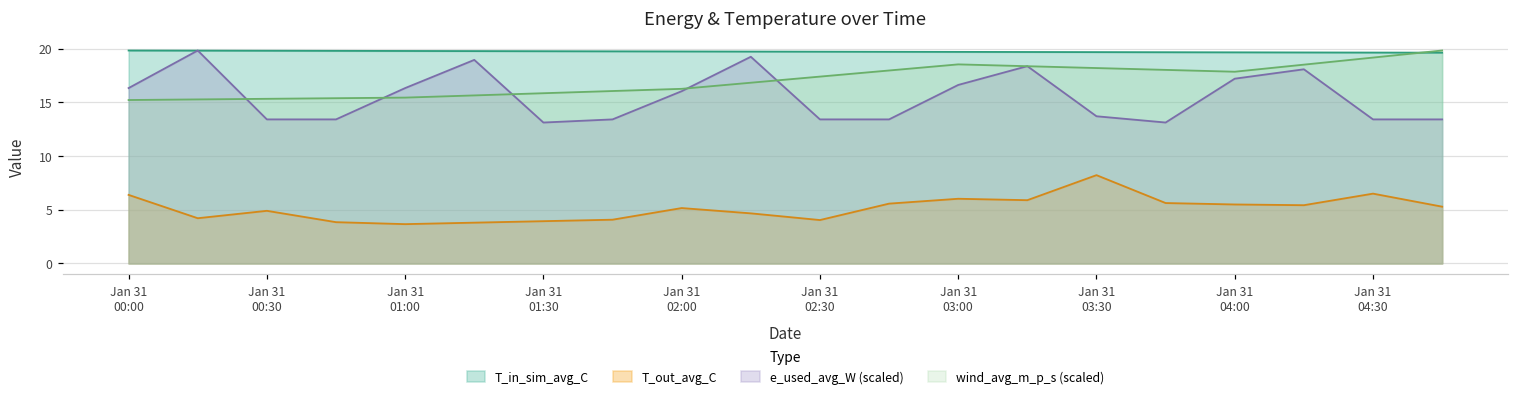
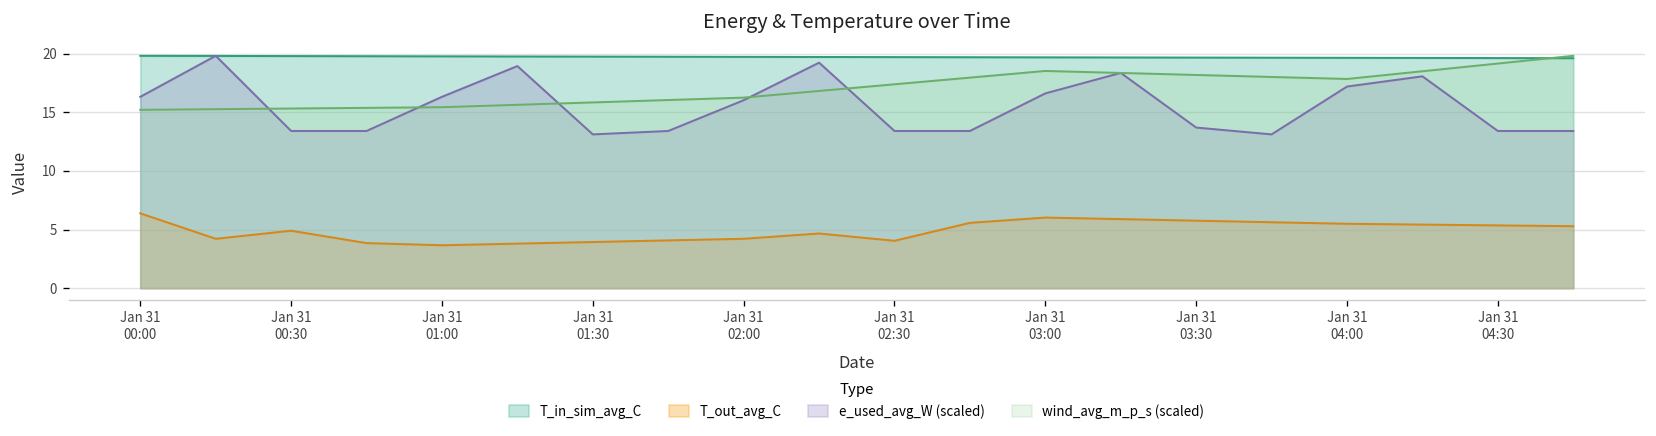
  {
    "T_out_avg_C": {
      "Jan 31 00:00": 6,
      "Jan 31 00:30": 5,
      "Jan 31 01:00": 4,
      "Jan 31 01:30": 4,
-     "Jan 31 02:00": 5,
+     "Jan 31 02:00": 4,
      "Jan 31 02:30": 4,
      "Jan 31 03:00": 6,
-     "Jan 31 03:30": 8,
+     "Jan 31 03:30": 6,
      "Jan 31 04:00": 5,
-     "Jan 31 04:30": 6
+     "Jan 31 04:30": 5
    }
  }
